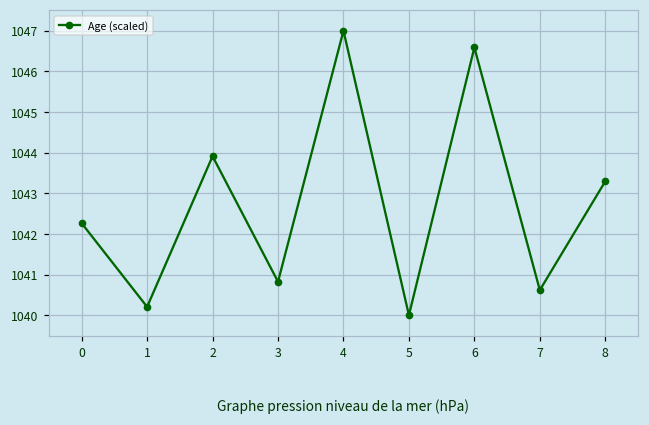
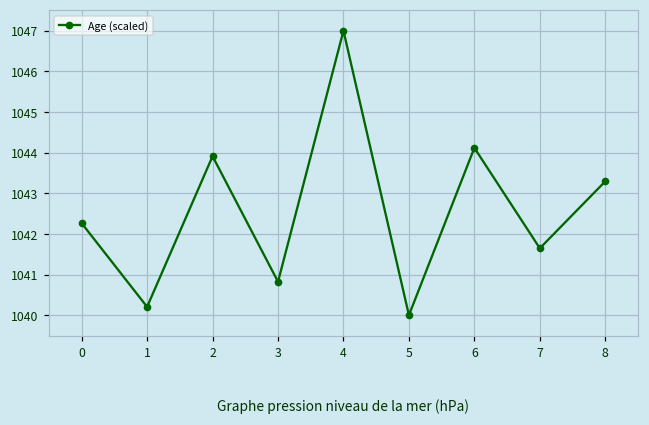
  {
    "0": 1042.3,
    "1": 1040.2,
    "2": 1043.9,
    "3": 1040.8,
    "4": 1047.0,
    "5": 1040.0,
-   "6": 1046.6,
-   "7": 1040.6,
+   "6": 1044.1,
+   "7": 1041.6,
    "8": 1043.3
  }
